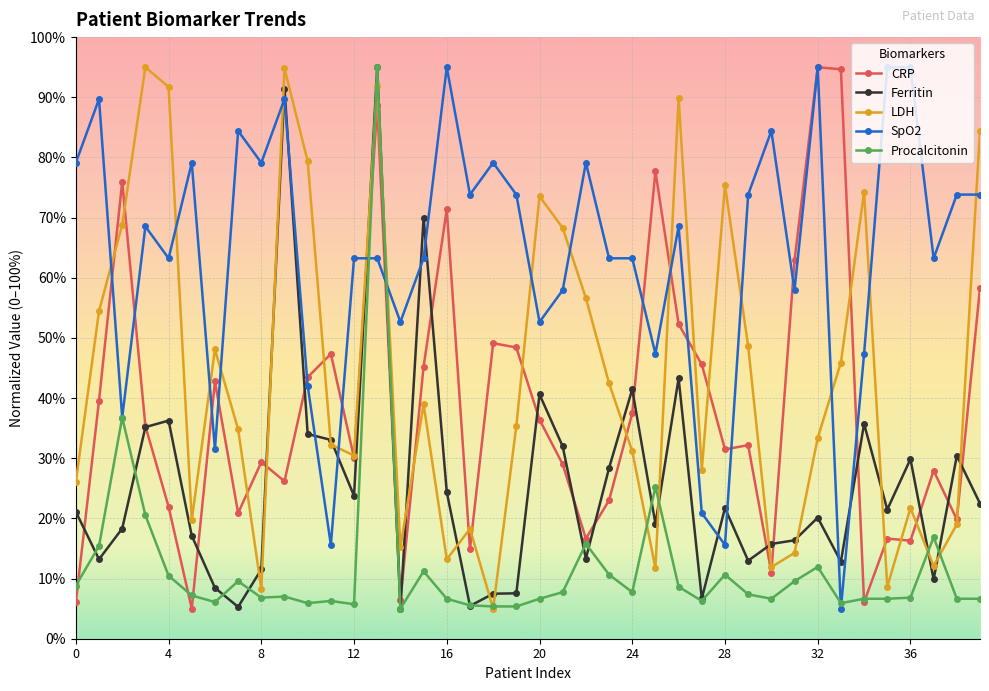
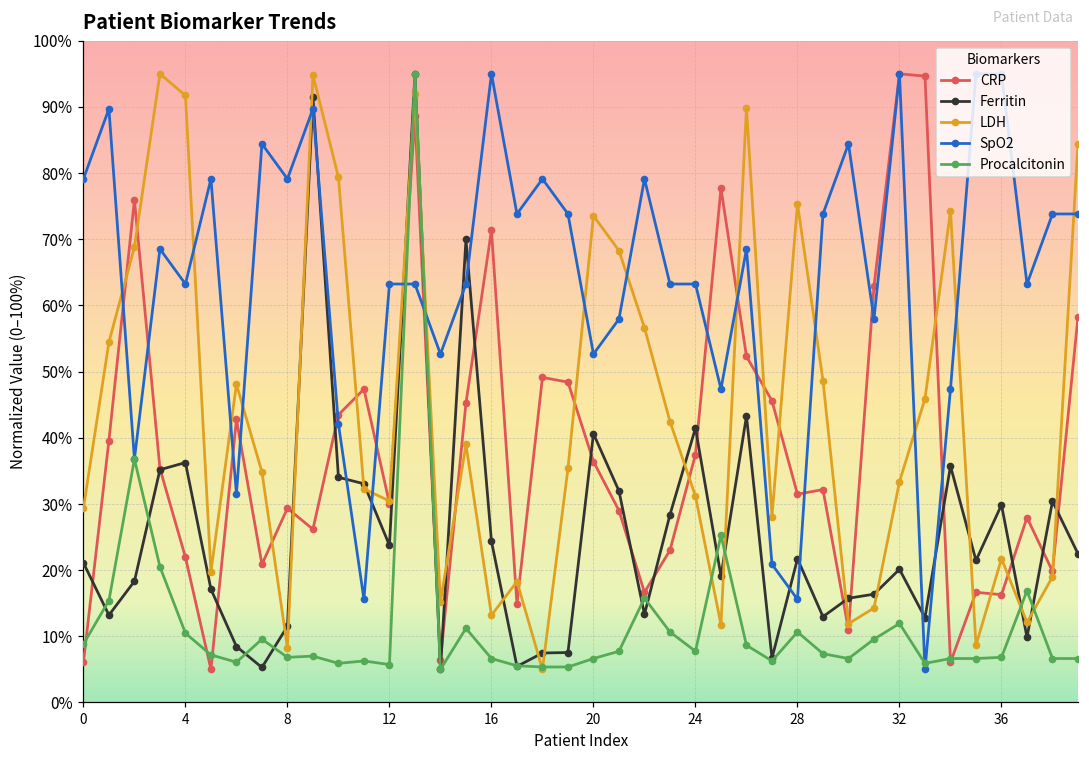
  {
    "CRP": {
      "0": "6%",
      "4": "22%",
      "8": "29%",
      "16": "71%",
      "20": "36%",
      "24": "37%",
      "28": "31%",
      "36": "16%"
    },
    "Ferritin": {
      "0": "21%",
      "4": "36%",
      "8": "12%",
      "12": "24%",
      "16": "24%",
      "20": "41%",
      "24": "41%",
      "28": "22%",
      "32": "20%",
      "36": "30%"
    },
    "LDH": {
-     "0": "26%",
+     "0": "29%",
      "4": "92%",
      "8": "8%",
      "16": "13%",
      "20": "74%",
      "24": "31%",
      "28": "75%",
      "32": "33%",
      "36": "22%"
    },
    "SpO2": {
      "0": "79%",
      "4": "63%",
      "8": "79%",
      "12": "63%",
      "16": "95%",
      "20": "53%",
      "24": "63%",
      "28": "16%"
    },
    "Procalcitonin": {
      "0": "9%",
      "4": "10%",
      "8": "7%",
      "12": "6%",
      "16": "7%",
      "20": "7%",
      "24": "8%",
      "28": "11%",
      "32": "12%",
      "36": "7%"
    }
  }
